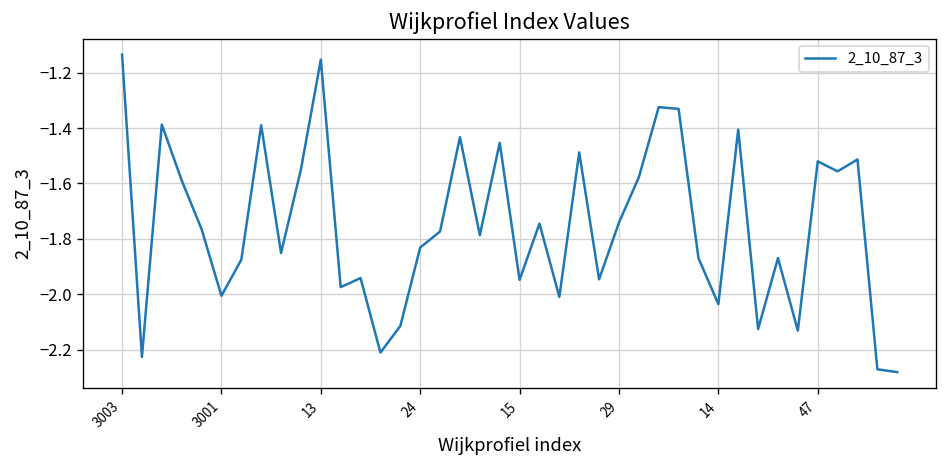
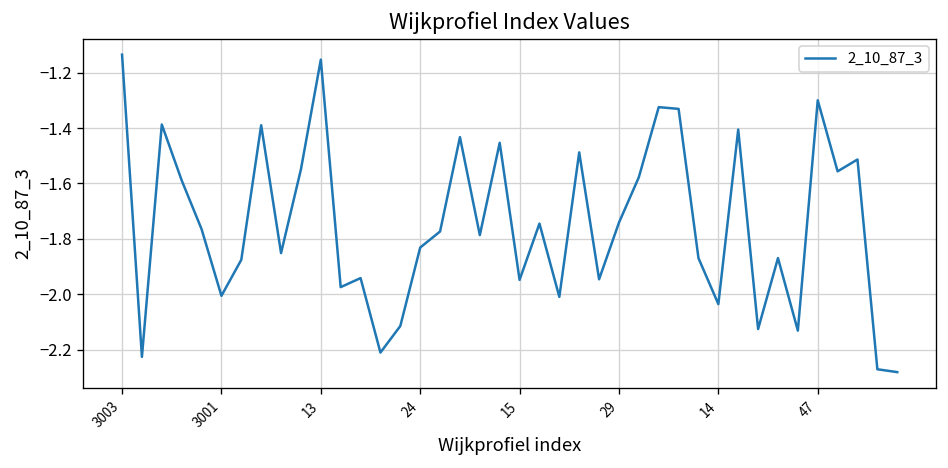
  {
    "3003": -1.13,
    "3001": -2.01,
    "15": -1.95,
-   "47": -1.52
+   "47": -1.30
  }
